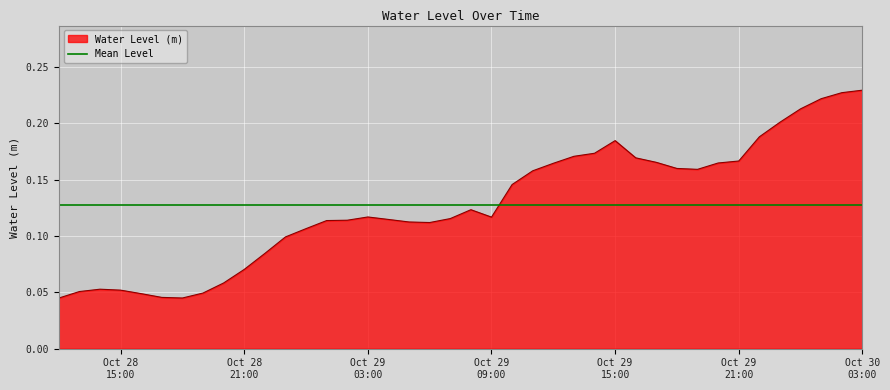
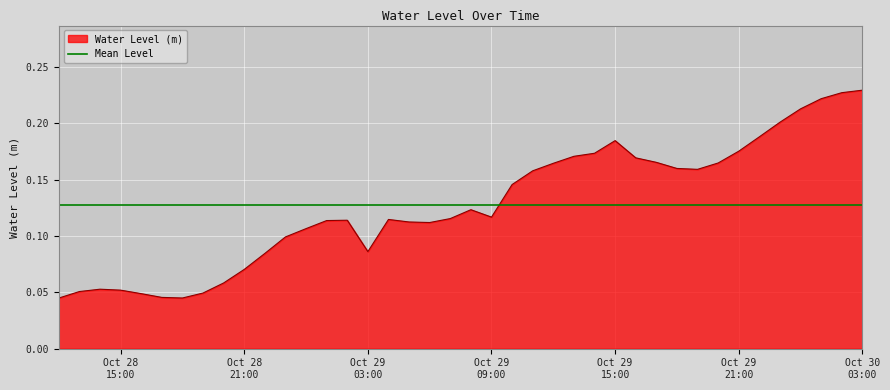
  {
    "Oct 28 15:00": 0.052,
    "Oct 28 21:00": 0.070,
-   "Oct 29 03:00": 0.117,
+   "Oct 29 03:00": 0.086,
    "Oct 29 09:00": 0.117,
    "Oct 29 15:00": 0.185,
-   "Oct 29 21:00": 0.167,
+   "Oct 29 21:00": 0.175,
    "Oct 30 03:00": 0.229
  }
